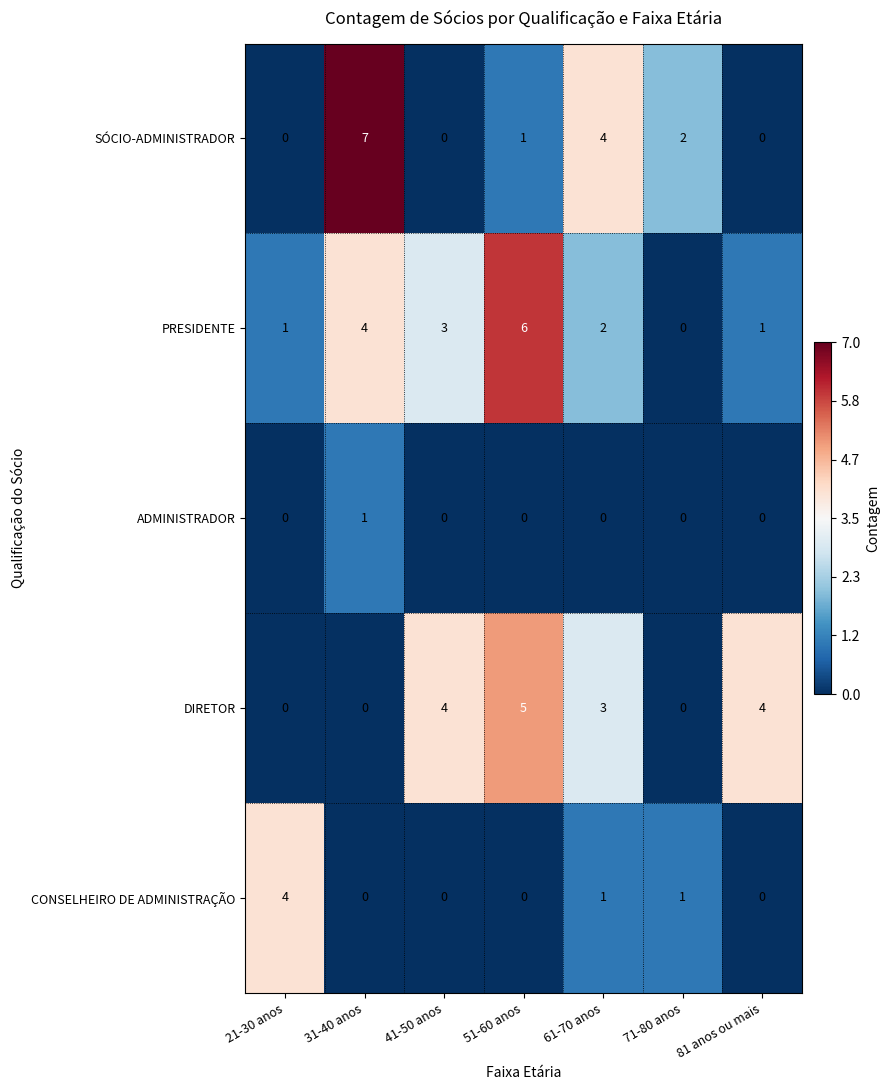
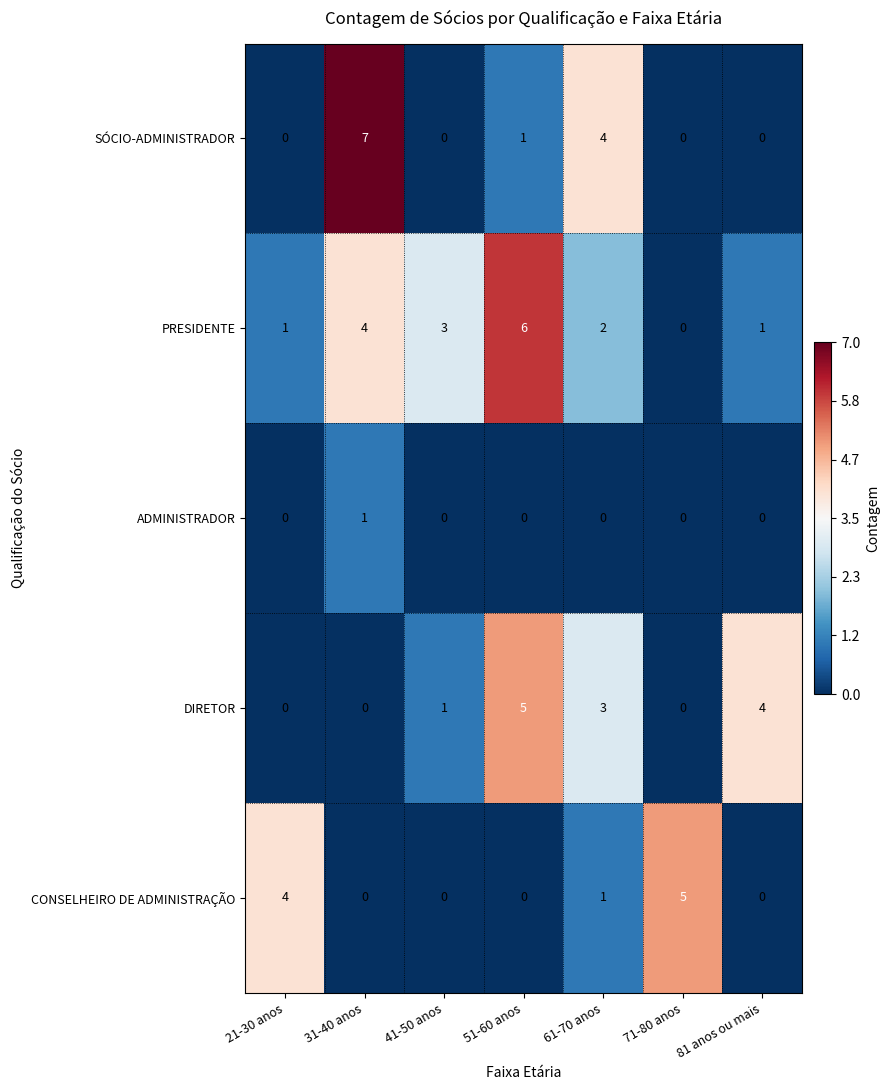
  {
    "SÓCIO-ADMINISTRADOR": {
      "21-30 anos": 0,
      "31-40 anos": 7,
      "41-50 anos": 0,
      "51-60 anos": 1,
      "61-70 anos": 4,
-     "71-80 anos": 2,
+     "71-80 anos": 0,
      "81 anos ou mais": 0
    },
    "PRESIDENTE": {
      "21-30 anos": 1,
      "31-40 anos": 4,
      "41-50 anos": 3,
      "51-60 anos": 6,
      "61-70 anos": 2,
      "71-80 anos": 0,
      "81 anos ou mais": 1
    },
    "ADMINISTRADOR": {
      "21-30 anos": 0,
      "31-40 anos": 1,
      "41-50 anos": 0,
      "51-60 anos": 0,
      "61-70 anos": 0,
      "71-80 anos": 0,
      "81 anos ou mais": 0
    },
    "DIRETOR": {
      "21-30 anos": 0,
      "31-40 anos": 0,
-     "41-50 anos": 4,
+     "41-50 anos": 1,
      "51-60 anos": 5,
      "61-70 anos": 3,
      "71-80 anos": 0,
      "81 anos ou mais": 4
    },
    "CONSELHEIRO DE ADMINISTRAÇÃO": {
      "21-30 anos": 4,
      "31-40 anos": 0,
      "41-50 anos": 0,
      "51-60 anos": 0,
      "61-70 anos": 1,
-     "71-80 anos": 1,
+     "71-80 anos": 5,
      "81 anos ou mais": 0
    }
  }
